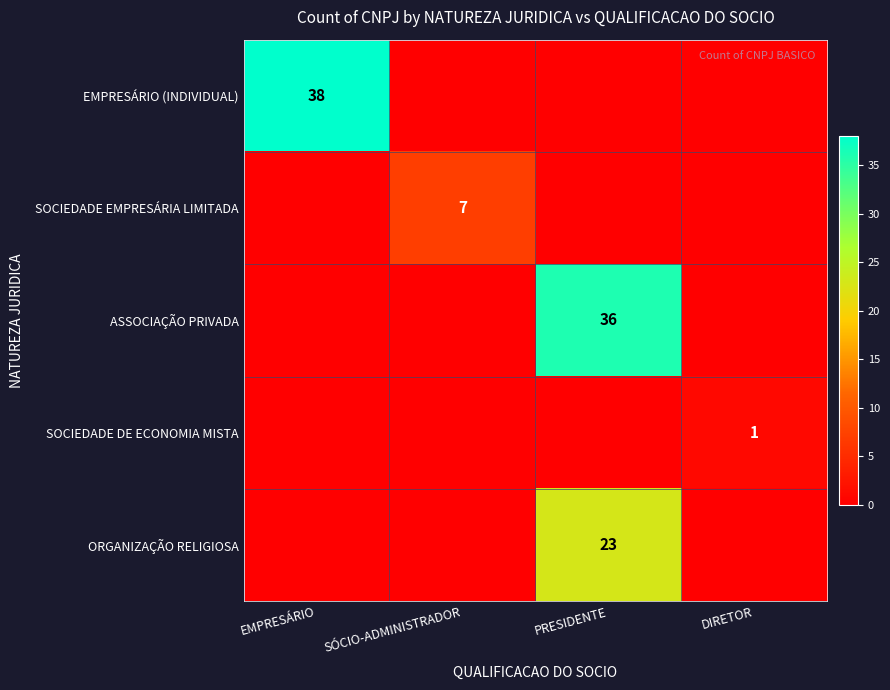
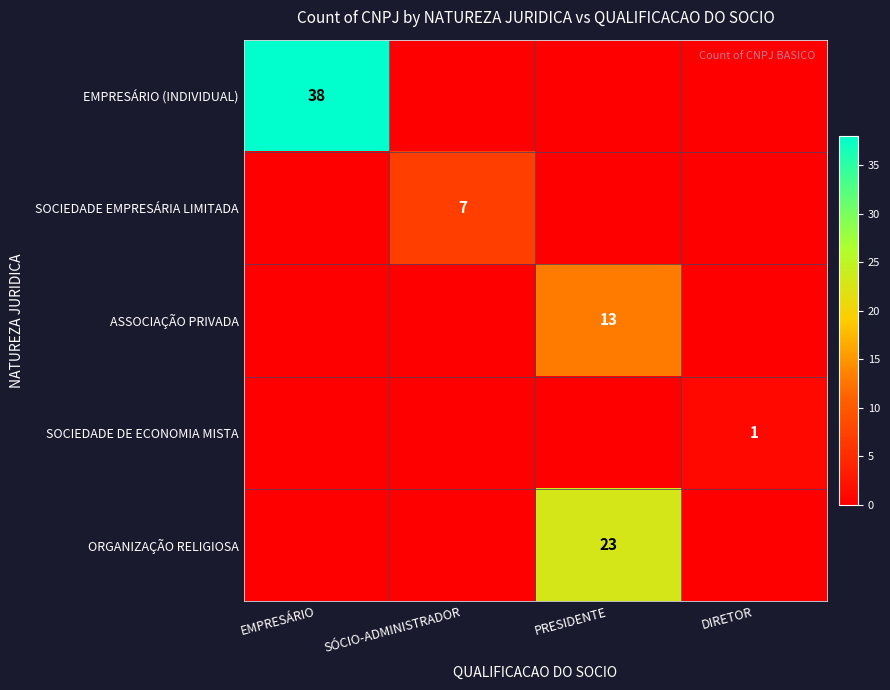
  {
    "EMPRESÁRIO (INDIVIDUAL)": {
      "EMPRESÁRIO": 38
    },
    "SOCIEDADE EMPRESÁRIA LIMITADA": {
      "SÓCIO-ADMINISTRADOR": 7
    },
    "ASSOCIAÇÃO PRIVADA": {
-     "PRESIDENTE": 36
+     "PRESIDENTE": 13
    },
    "SOCIEDADE DE ECONOMIA MISTA": {
      "DIRETOR": 1
    },
    "ORGANIZAÇÃO RELIGIOSA": {
      "PRESIDENTE": 23
    }
  }
